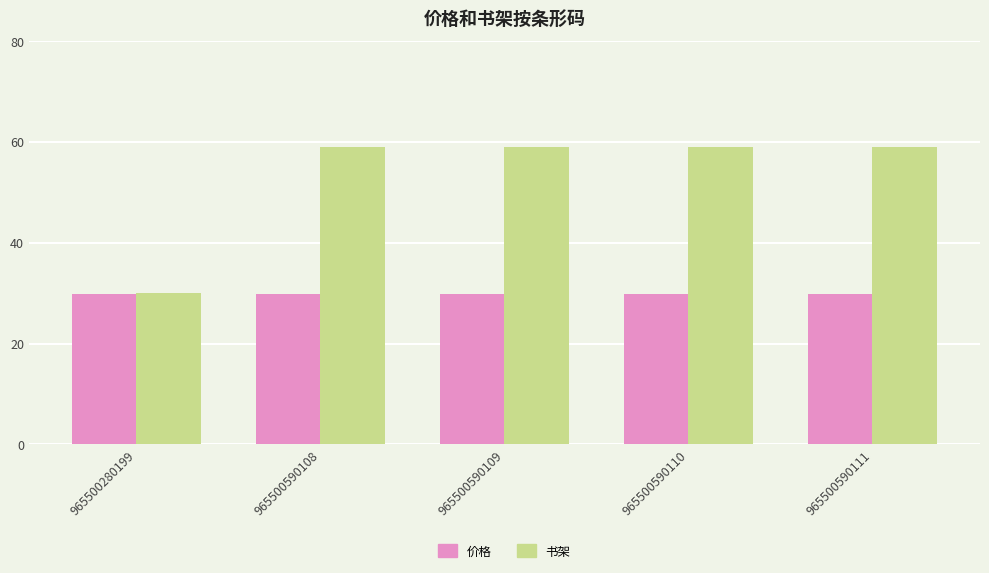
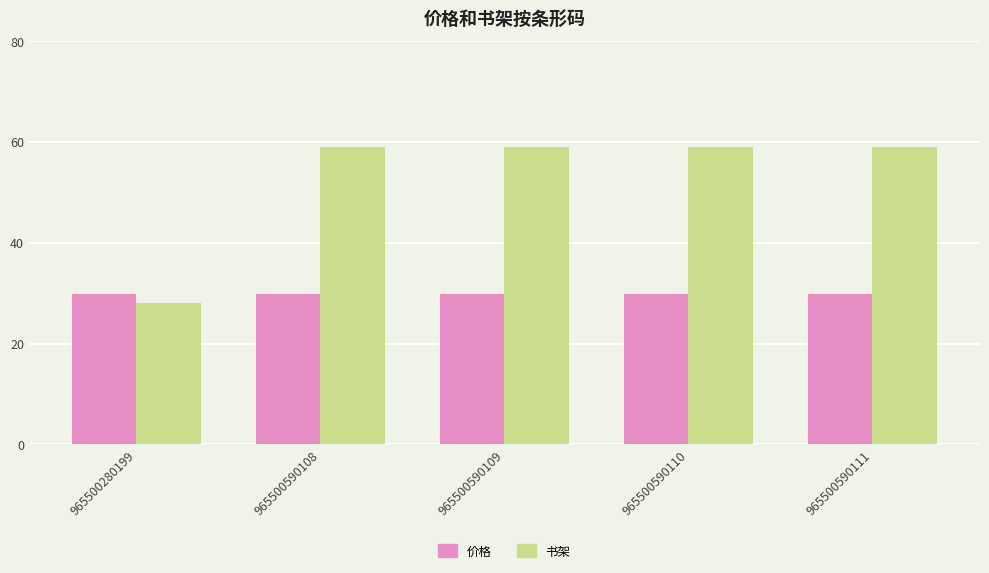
  {
    "价格": {
      "965500280199": 30,
      "965500590108": 30,
      "965500590109": 30,
      "965500590110": 30,
      "965500590111": 30
    },
    "书架": {
-     "965500280199": 30,
+     "965500280199": 28,
      "965500590108": 59,
      "965500590109": 59,
      "965500590110": 59,
      "965500590111": 59
    }
  }
